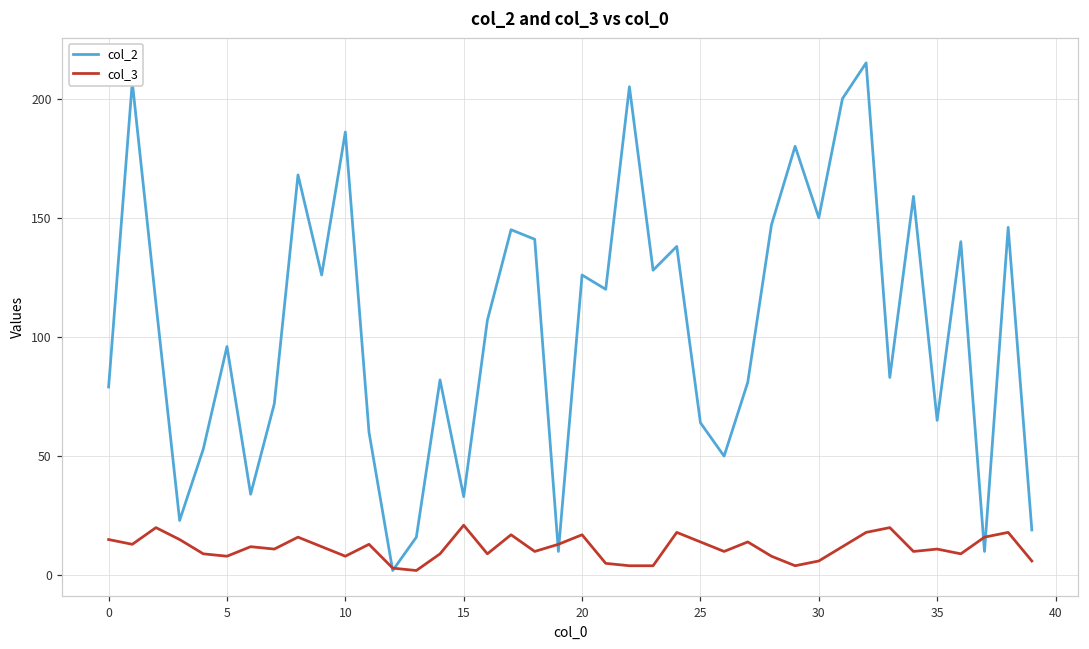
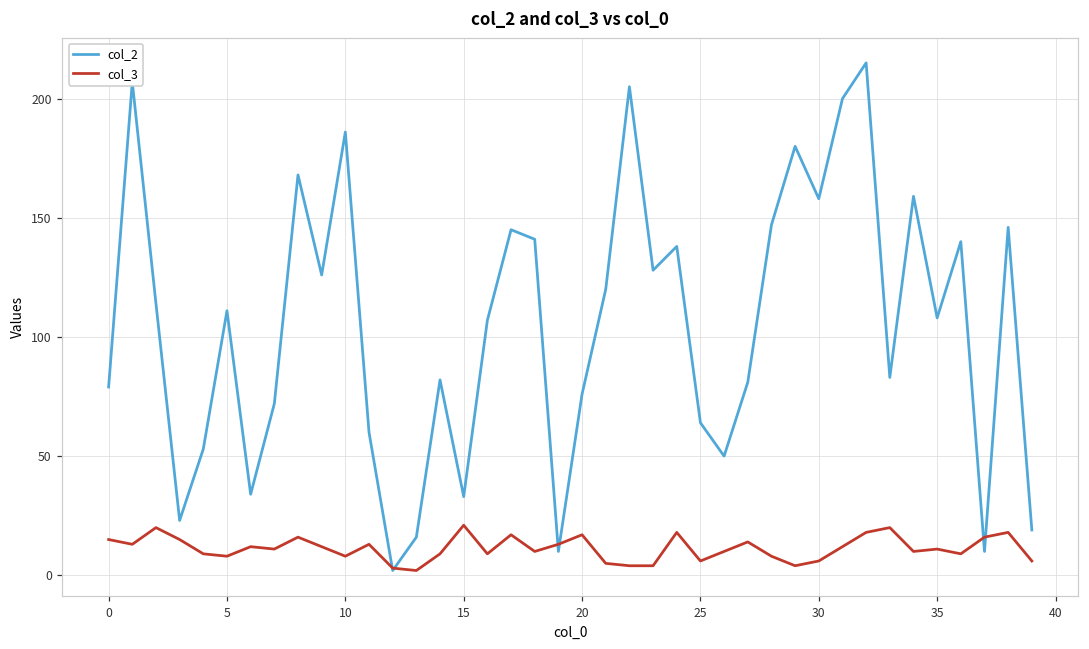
  {
    "col_2": {
      "0": 79,
-     "5": 96,
+     "5": 111,
      "10": 186,
      "15": 33,
-     "20": 126,
+     "20": 76,
      "25": 64,
-     "30": 150,
-     "35": 65
+     "30": 158,
+     "35": 108
    },
    "col_3": {
      "0": 15,
      "5": 8,
      "10": 8,
      "15": 21,
      "20": 17,
-     "25": 14,
+     "25": 6,
      "30": 6,
      "35": 11
    }
  }
